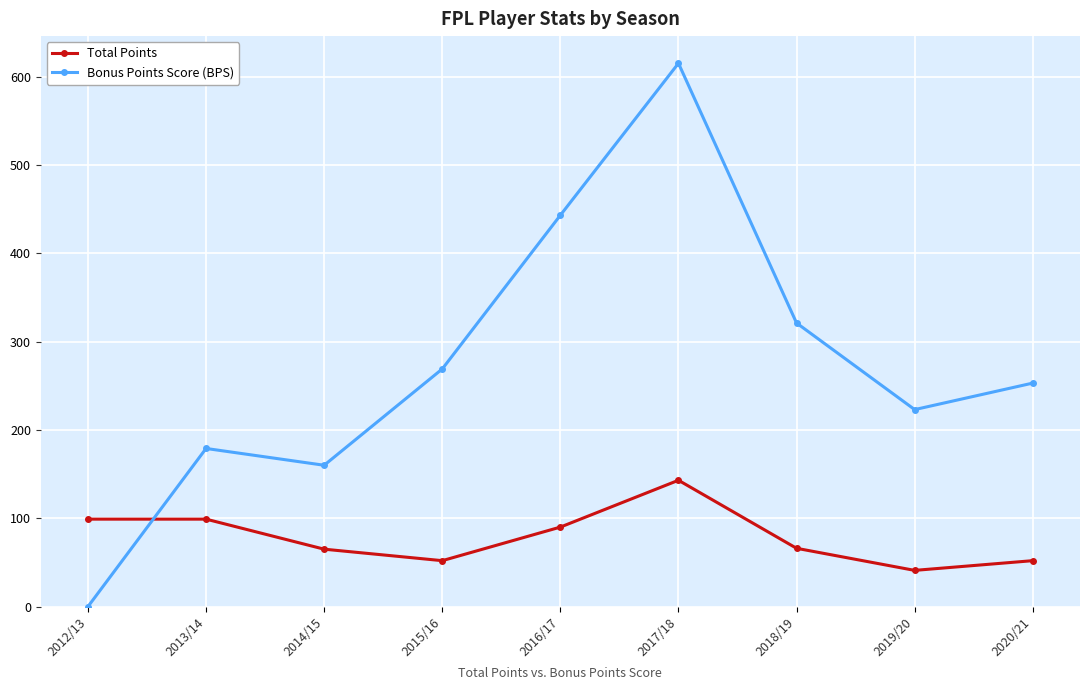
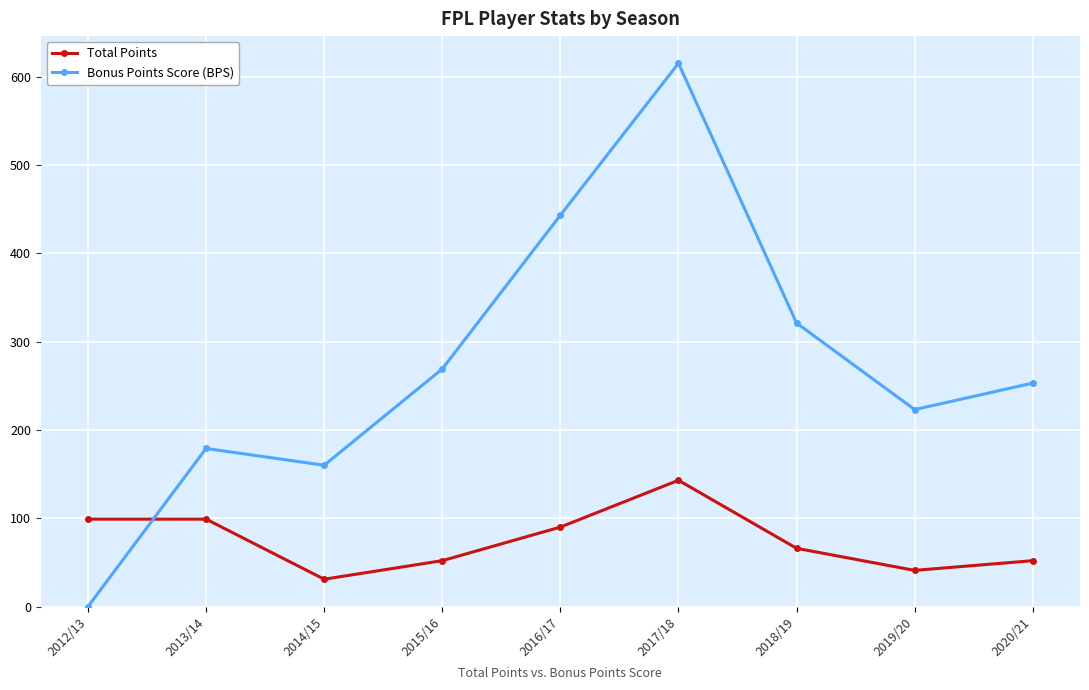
  {
    "Total Points": {
      "2012/13": 100,
      "2013/14": 100,
-     "2014/15": 70,
+     "2014/15": 30,
      "2015/16": 50,
      "2016/17": 90,
      "2017/18": 140,
      "2018/19": 70,
      "2019/20": 40,
      "2020/21": 50
    },
    "Bonus Points Score (BPS)": {
      "2012/13": 0,
      "2013/14": 180,
      "2014/15": 160,
      "2015/16": 270,
      "2016/17": 440,
      "2017/18": 620,
      "2018/19": 320,
      "2019/20": 220,
      "2020/21": 250
    }
  }
